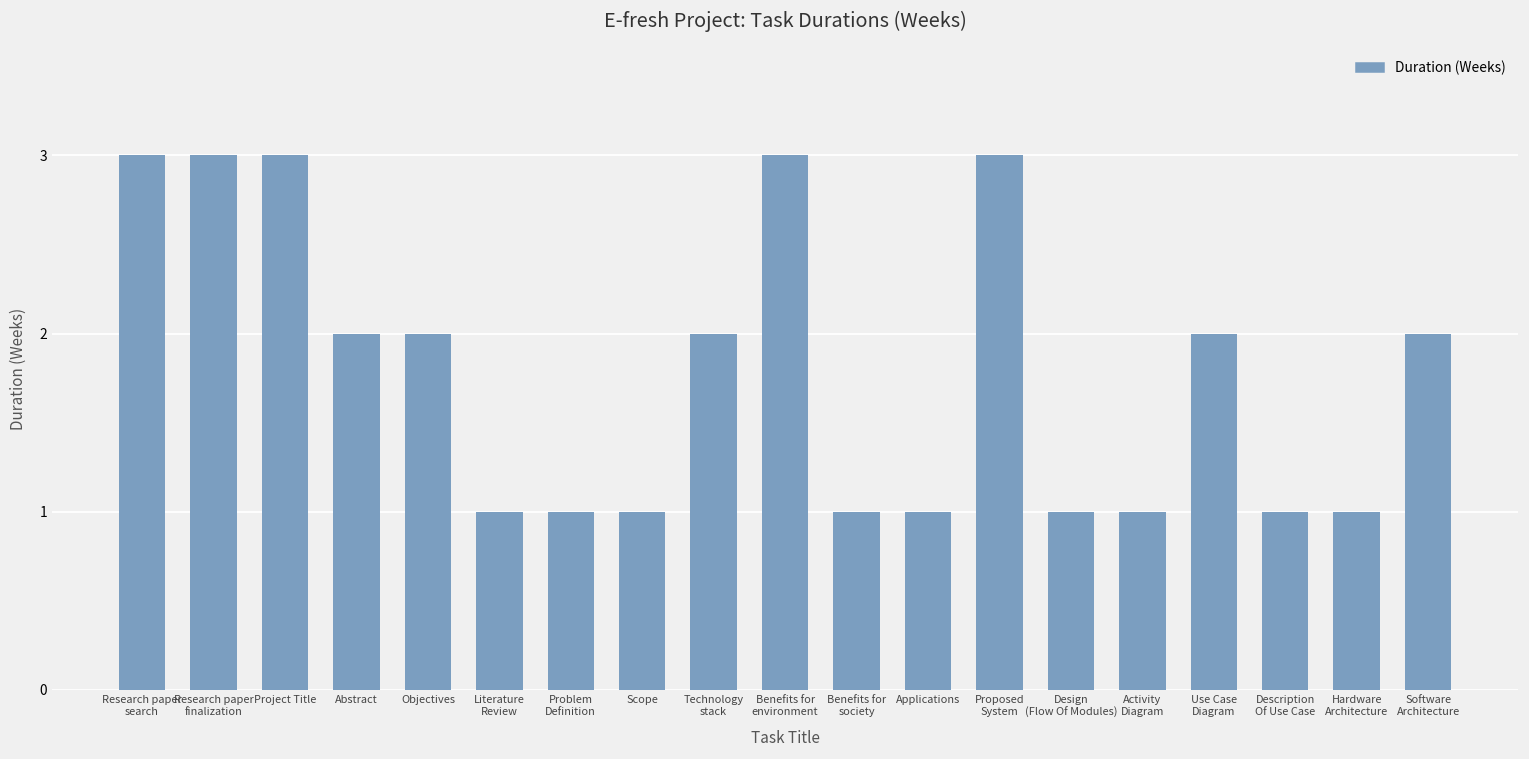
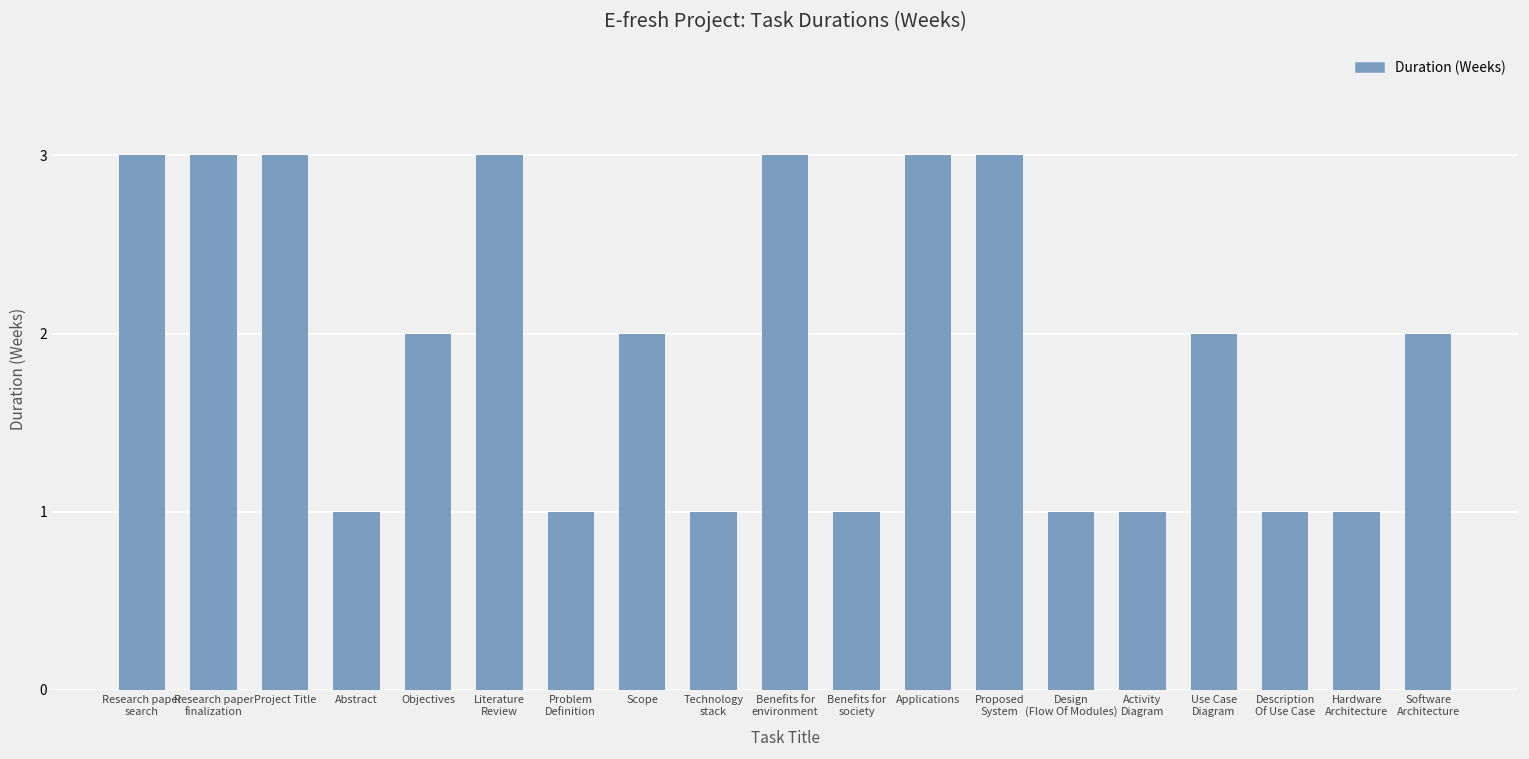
  {
    "Research paper search": 3,
    "Research paper finalization": 3,
    "Project Title": 3,
-   "Abstract": 2,
+   "Abstract": 1,
    "Objectives": 2,
-   "Literature Review": 1,
+   "Literature Review": 3,
    "Problem Definition": 1,
-   "Scope": 1,
-   "Technology stack": 2,
+   "Scope": 2,
+   "Technology stack": 1,
    "Benefits for environment": 3,
    "Benefits for society": 1,
-   "Applications": 1,
+   "Applications": 3,
    "Proposed System": 3,
    "Design (Flow Of Modules)": 1,
    "Activity Diagram": 1,
    "Use Case Diagram": 2,
    "Description Of Use Case": 1,
    "Hardware Architecture": 1,
    "Software Architecture": 2
  }
